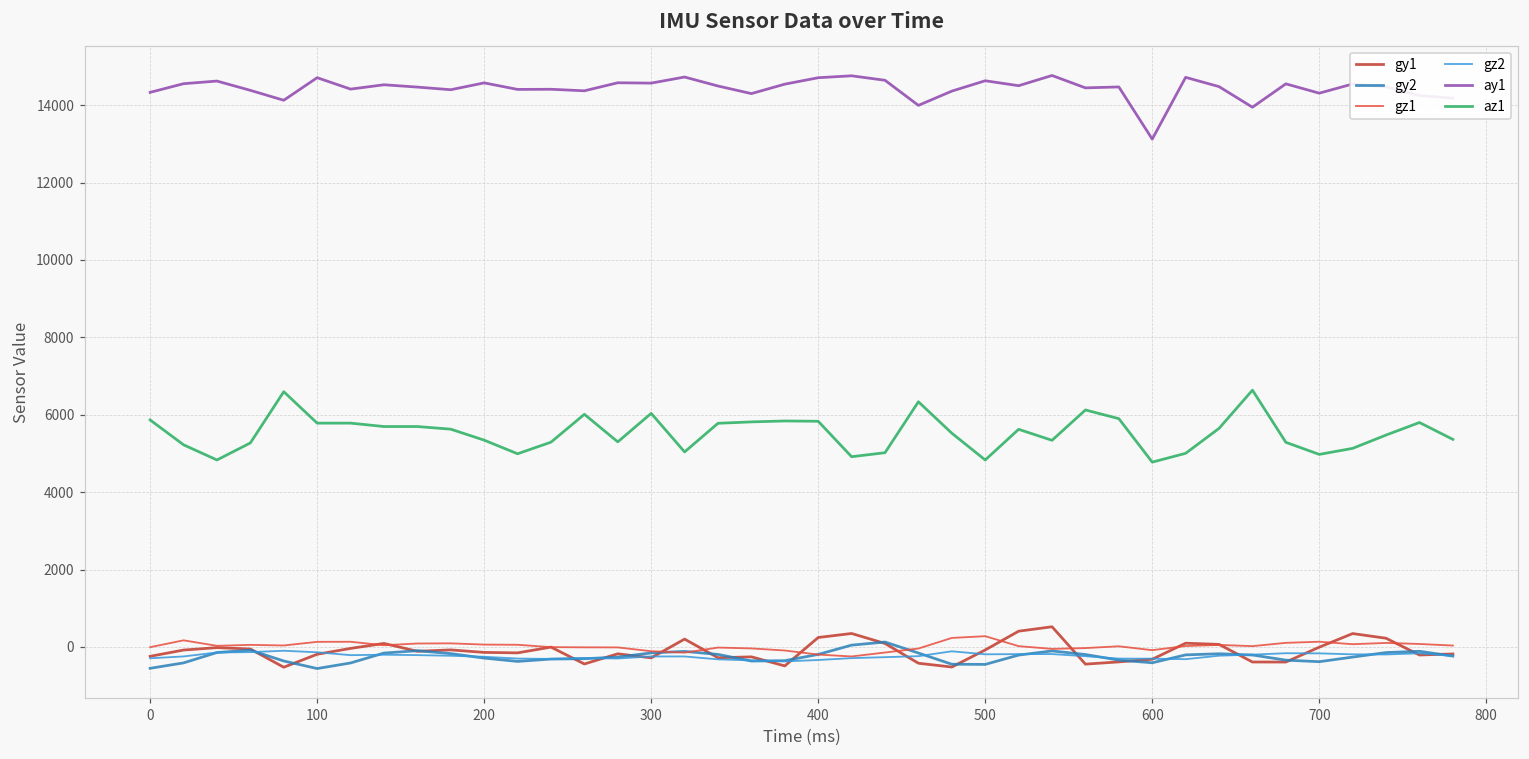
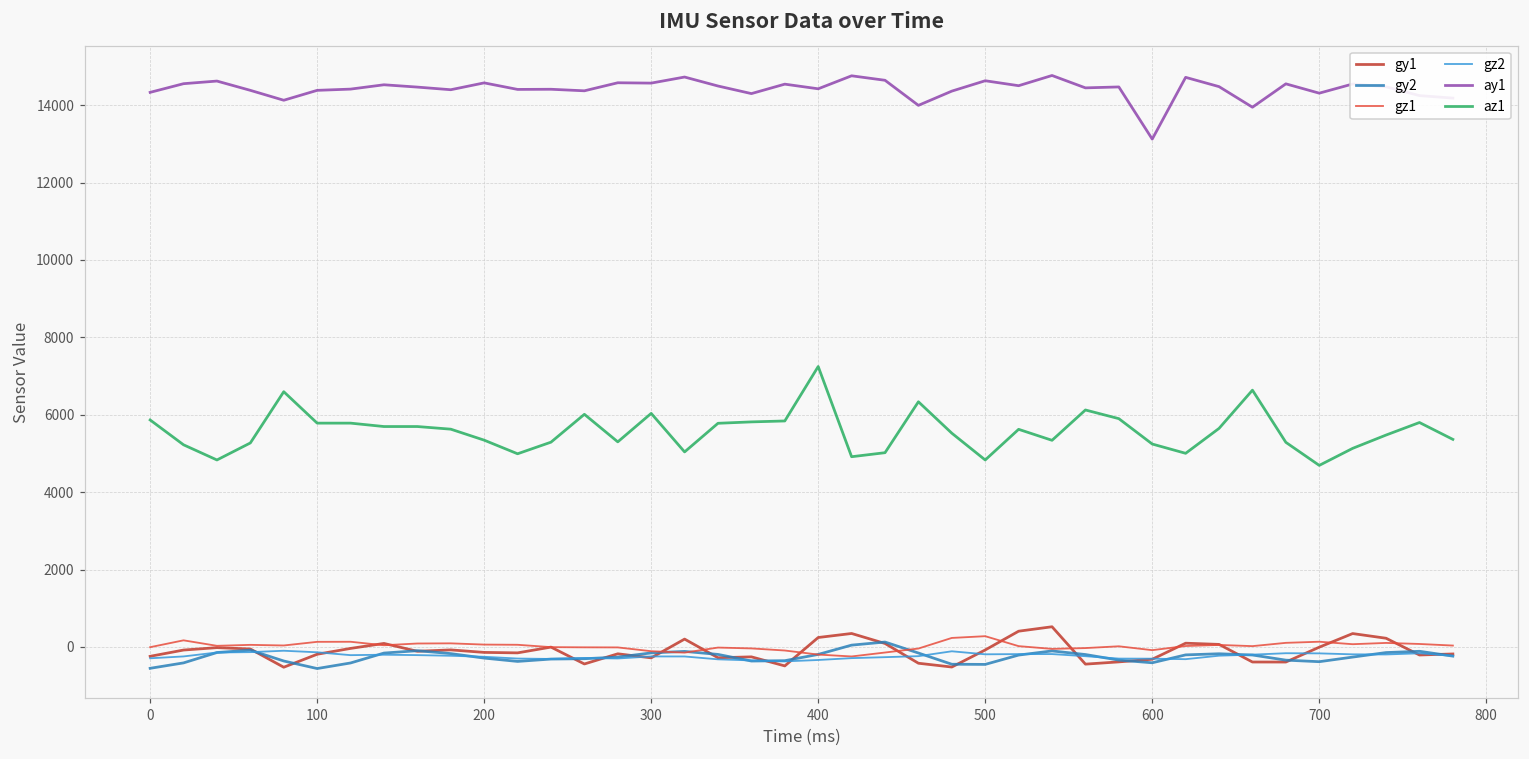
  {
    "ay1": {
      "0": 14300,
-     "100": 14700,
+     "100": 14400,
      "200": 14600,
      "300": 14600,
-     "400": 14700,
+     "400": 14400,
      "500": 14600,
      "600": 13100,
      "700": 14300
    },
    "az1": {
      "0": 5900,
      "100": 5800,
      "200": 5300,
      "300": 6000,
-     "400": 5800,
+     "400": 7200,
      "500": 4800,
-     "600": 4800,
-     "700": 5000
+     "600": 5200,
+     "700": 4700
    }
  }
